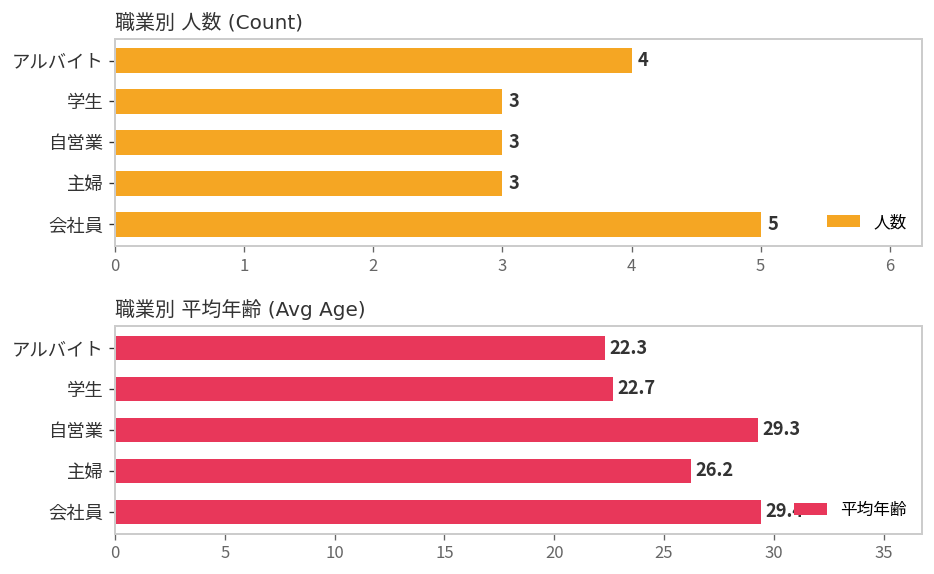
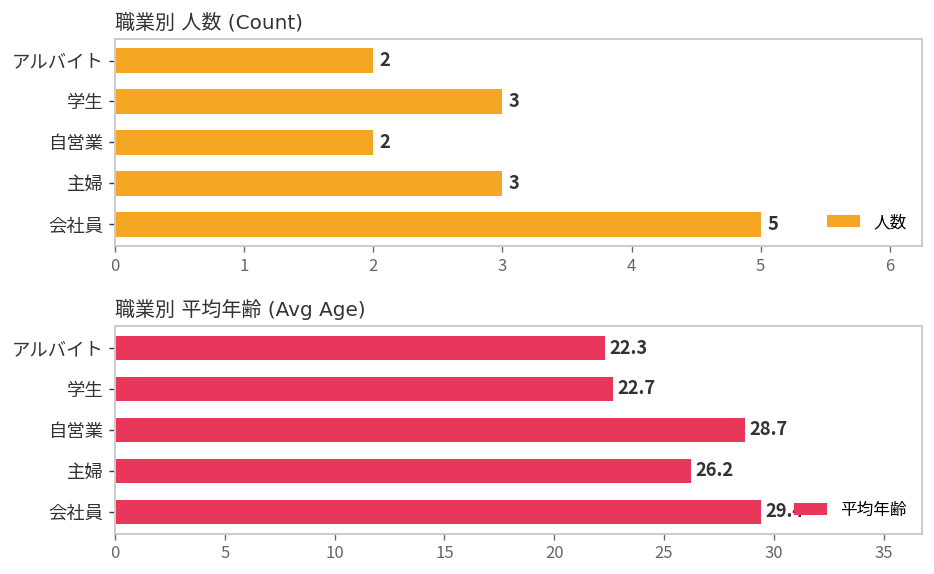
  {
    "職業別 人数 (Count)": {
-     "アルバイト": 4,
+     "アルバイト": 2,
      "学生": 3,
-     "自営業": 3,
+     "自営業": 2,
      "主婦": 3,
      "会社員": 5
    },
    "職業別 平均年齢 (Avg Age)": {
      "アルバイト": 22.3,
      "学生": 22.7,
-     "自営業": 29.3,
+     "自営業": 28.7,
      "主婦": 26.2,
      "会社員": 29.4
    }
  }
